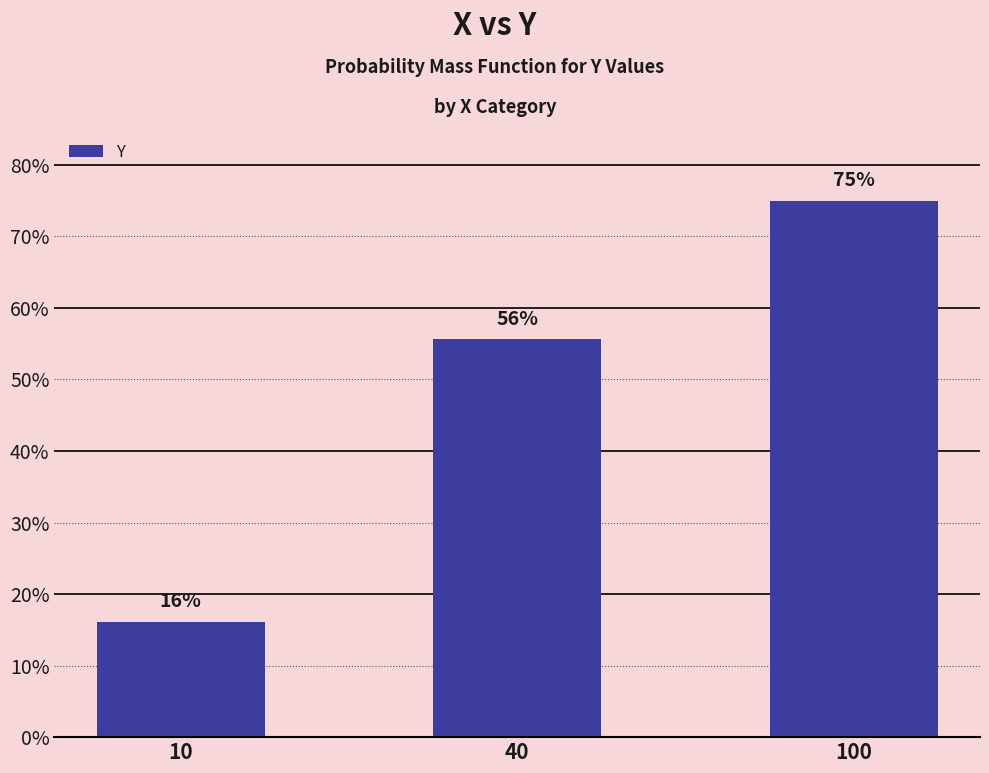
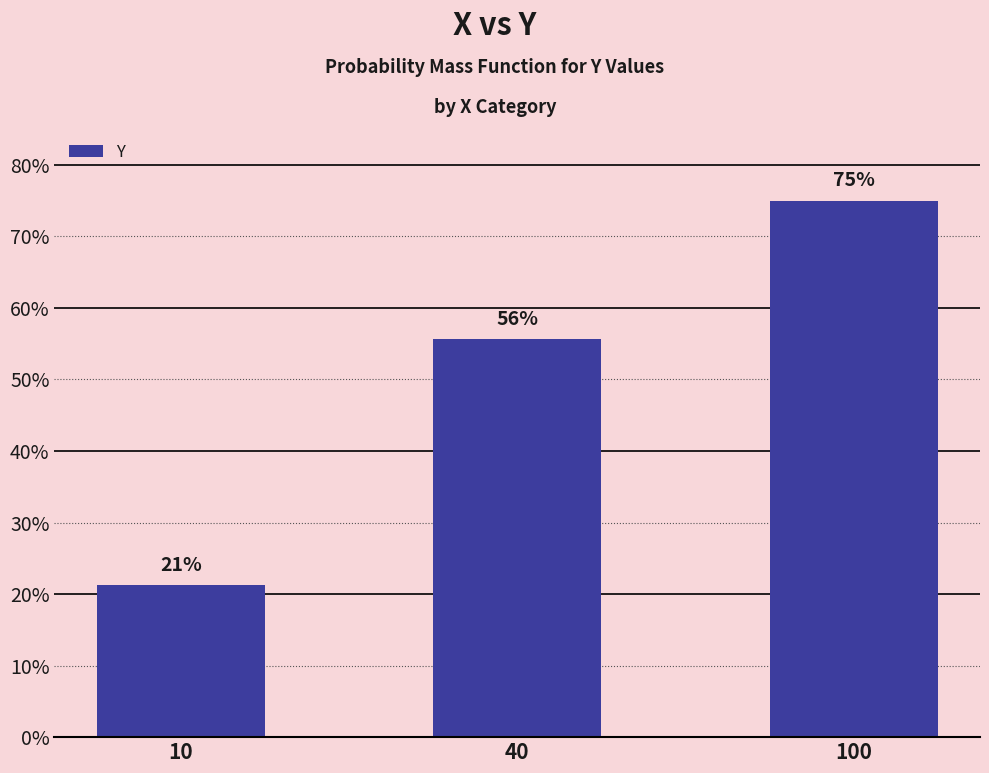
  {
-   "10": "16%",
+   "10": "21%",
    "40": "56%",
    "100": "75%"
  }
